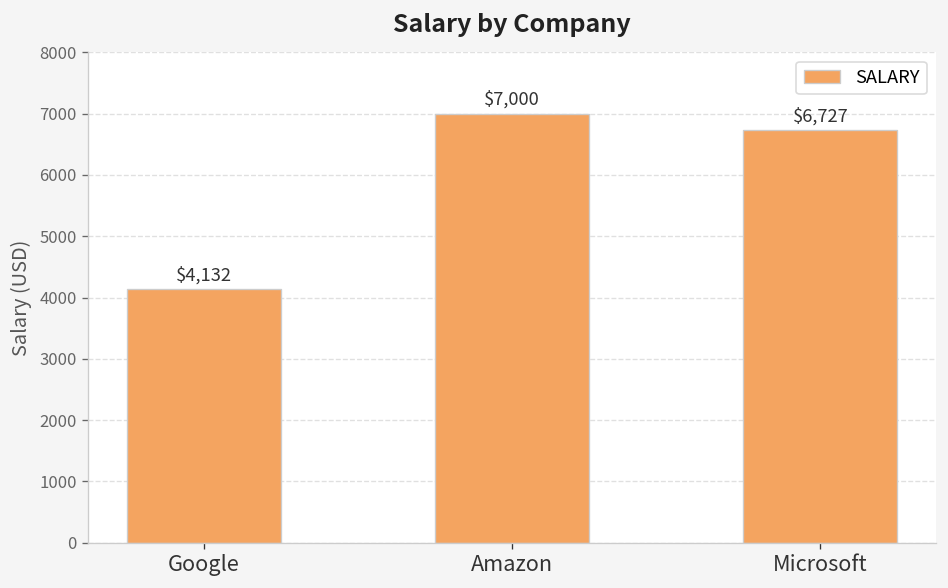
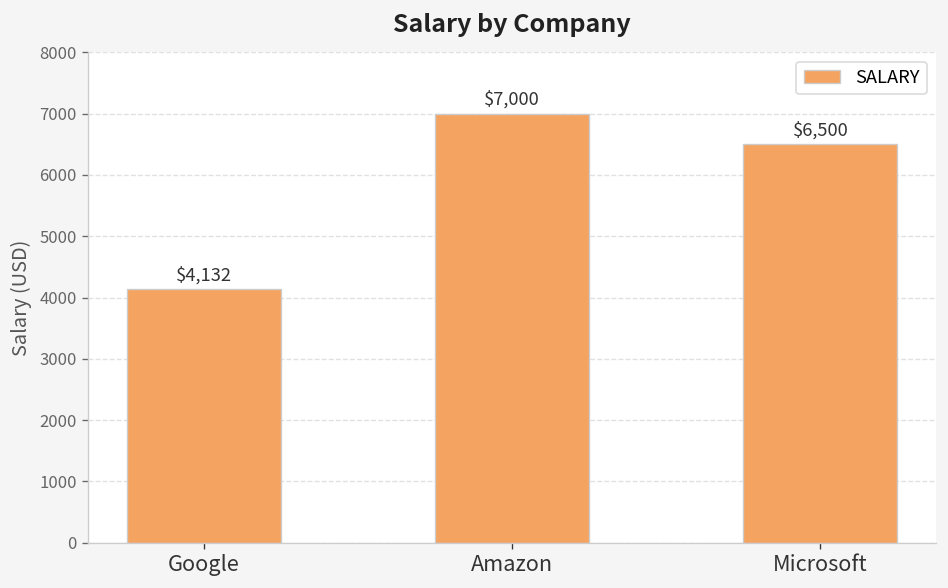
  {
    "Google": "$4,132",
    "Amazon": "$7,000",
-   "Microsoft": "$6,727"
+   "Microsoft": "$6,500"
  }
